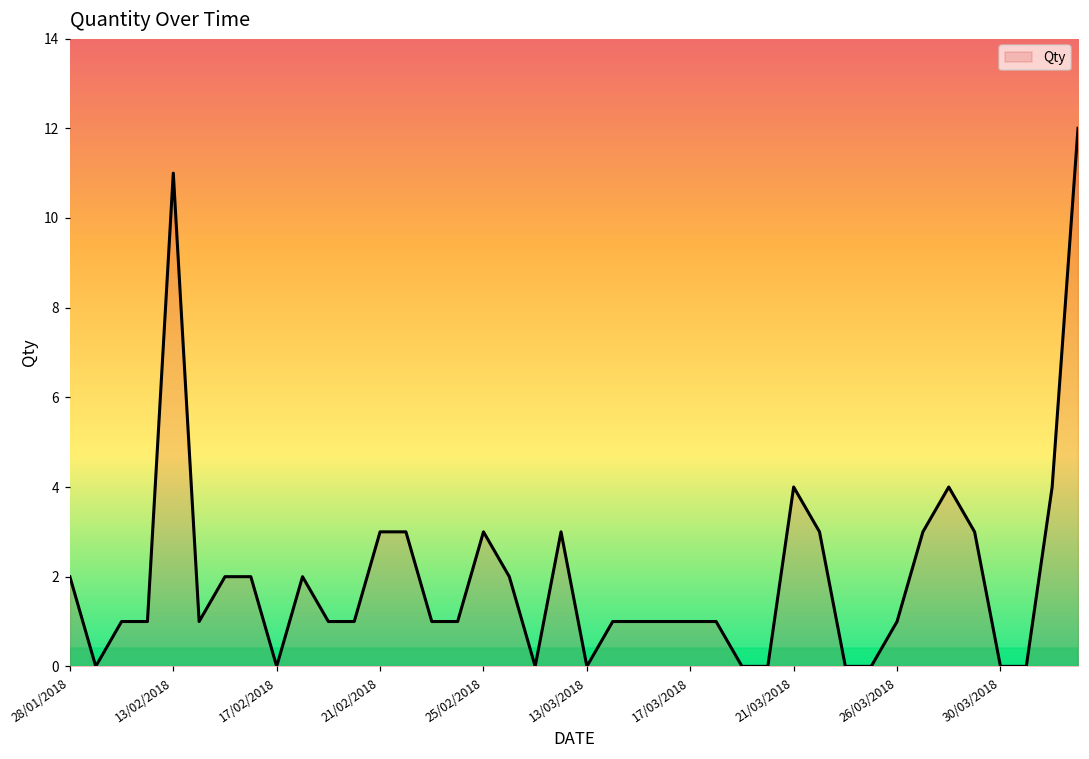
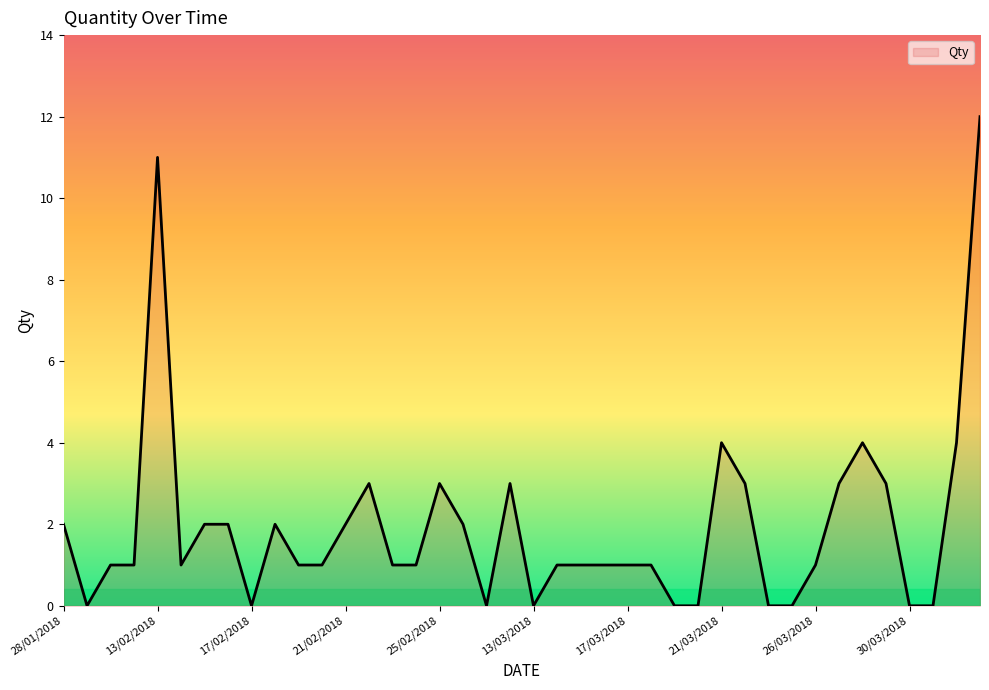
  {
    "28/01/2018": 2,
    "13/02/2018": 11,
-   "21/02/2018": 3,
+   "21/02/2018": 2,
    "25/02/2018": 3,
    "17/03/2018": 1,
    "21/03/2018": 4,
    "26/03/2018": 1
  }
